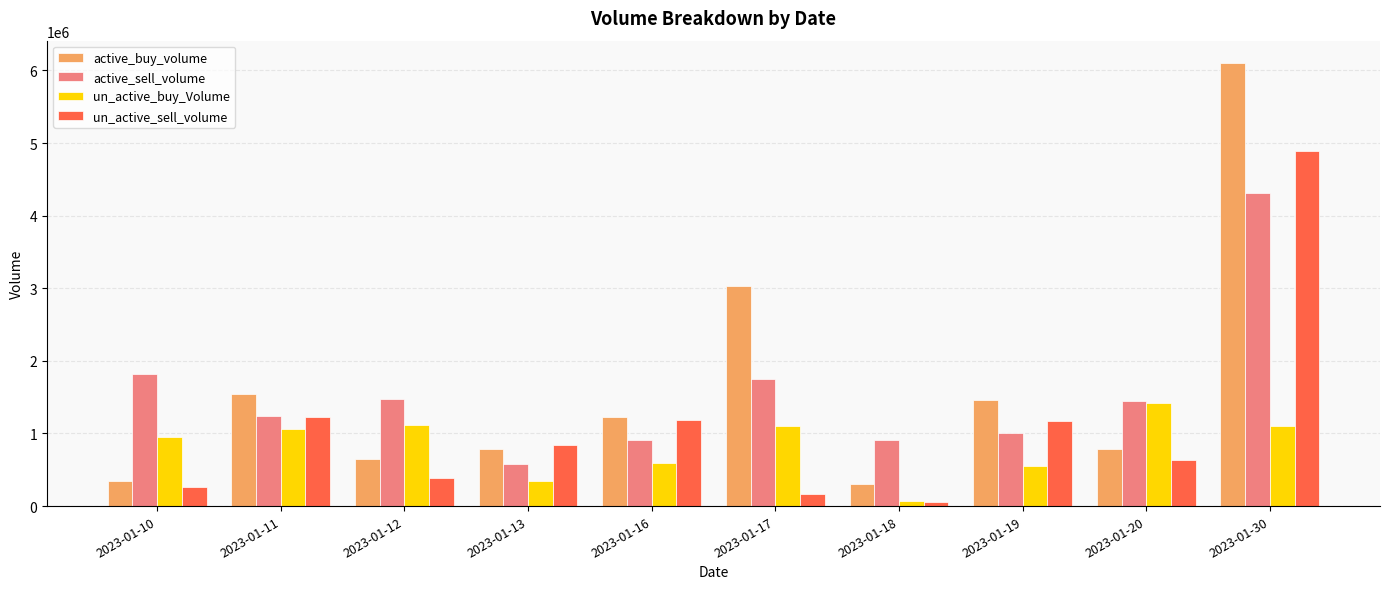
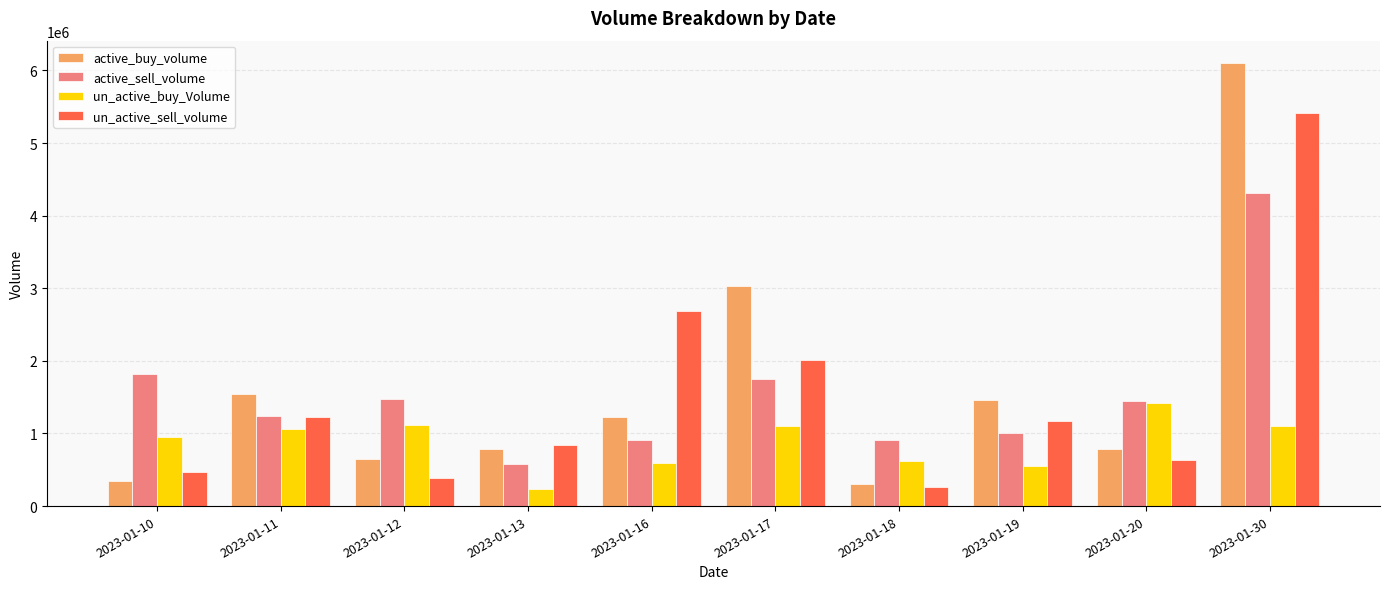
  {
    "un_active_buy_Volume": {
      "2023-01-10": 900000,
      "2023-01-11": 1100000,
      "2023-01-12": 1100000,
-     "2023-01-13": 400000,
+     "2023-01-13": 200000,
      "2023-01-16": 600000,
      "2023-01-17": 1100000,
-     "2023-01-18": 100000,
+     "2023-01-18": 600000,
      "2023-01-19": 600000,
      "2023-01-20": 1400000,
      "2023-01-30": 1100000
    },
    "un_active_sell_volume": {
-     "2023-01-10": 300000,
+     "2023-01-10": 500000,
      "2023-01-11": 1200000,
      "2023-01-12": 400000,
      "2023-01-13": 800000,
-     "2023-01-16": 1200000,
-     "2023-01-17": 200000,
-     "2023-01-18": 100000,
+     "2023-01-16": 2700000,
+     "2023-01-17": 2000000,
+     "2023-01-18": 300000,
      "2023-01-19": 1200000,
      "2023-01-20": 600000,
-     "2023-01-30": 4900000
+     "2023-01-30": 5400000
    }
  }
